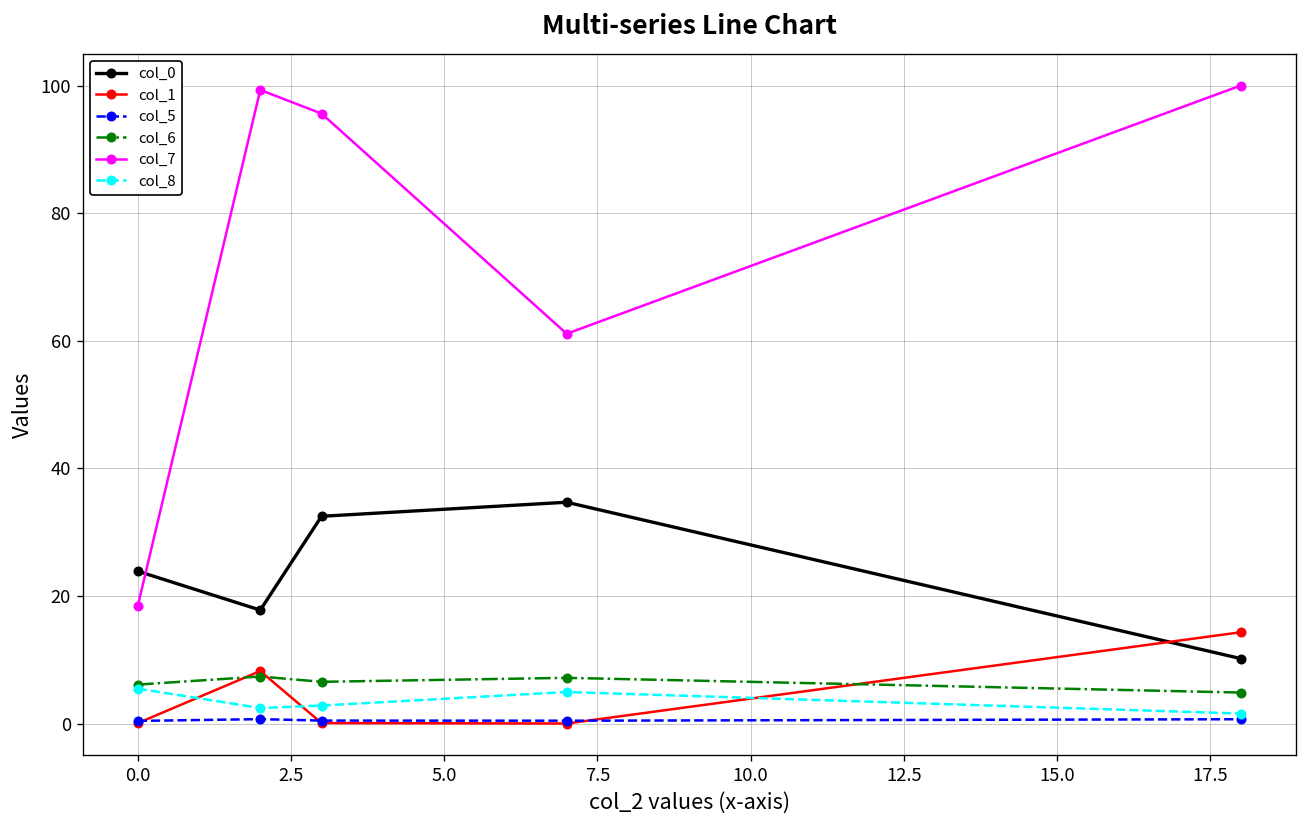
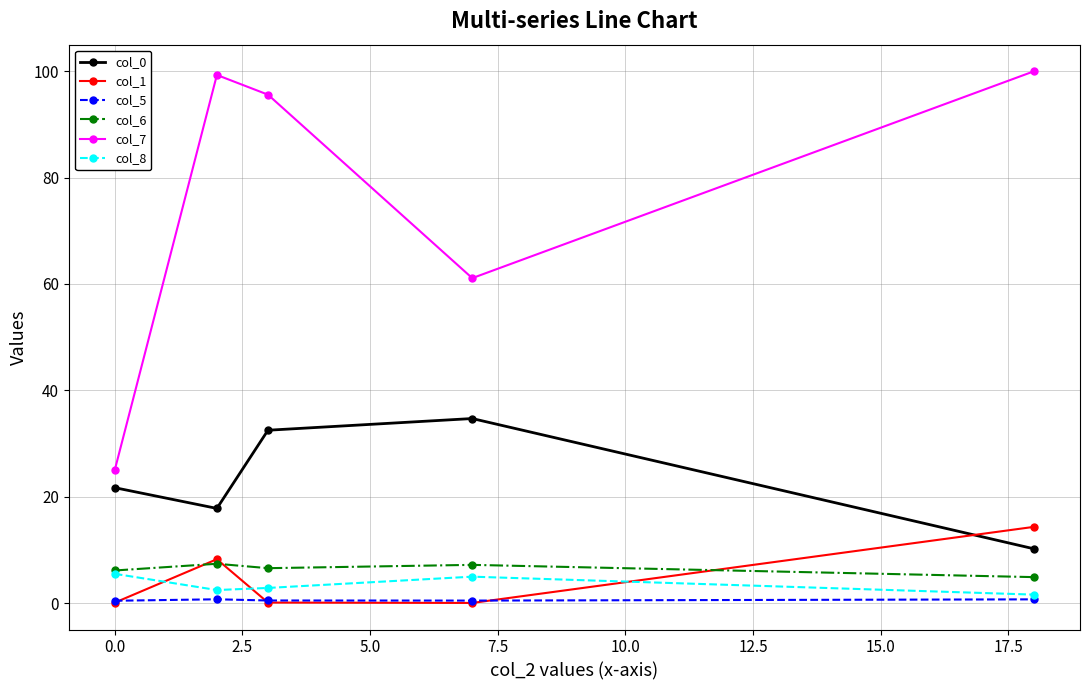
  {
    "col_0": {
-     "0.0": 24
+     "0.0": 22
    },
    "col_6": {
      "0.0": 6
    },
    "col_7": {
-     "0.0": 18
+     "0.0": 25
    },
    "col_8": {
      "0.0": 6
    }
  }
